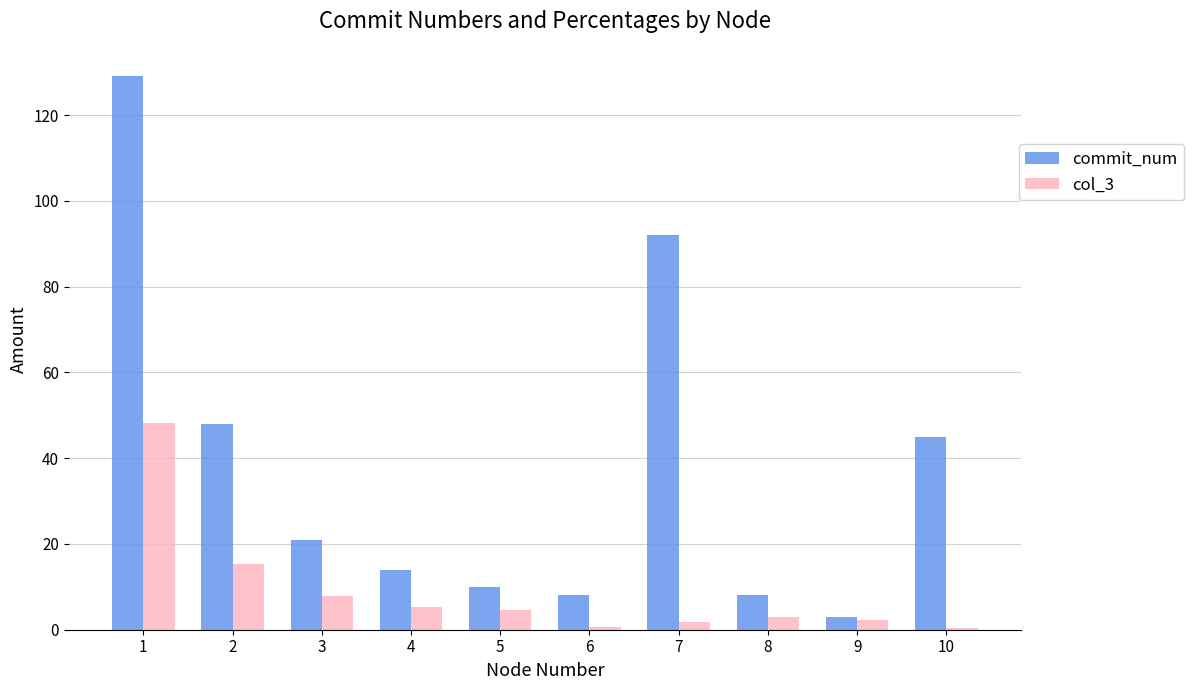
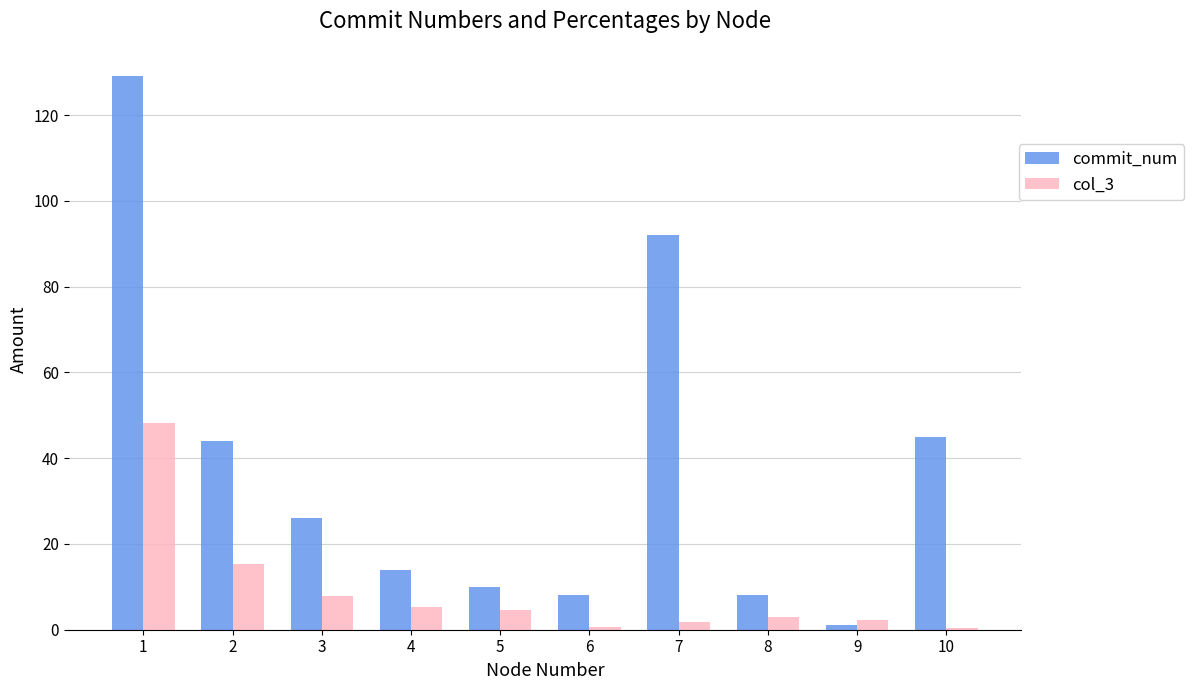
  {
    "commit_num": {
      "1": 129,
-     "2": 48,
-     "3": 21,
+     "2": 44,
+     "3": 26,
      "4": 14,
      "5": 10,
      "6": 8,
      "7": 92,
      "8": 8,
-     "9": 3,
+     "9": 1,
      "10": 45
    },
    "col_3": {
      "1": 48,
      "2": 15,
      "3": 8,
      "4": 5,
      "5": 5,
      "7": 2,
      "8": 3,
      "9": 2
    }
  }
